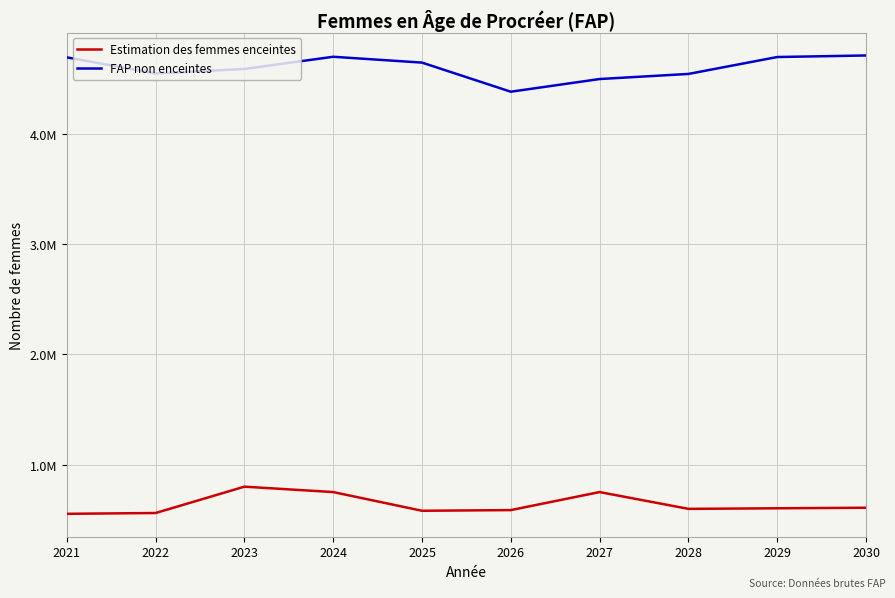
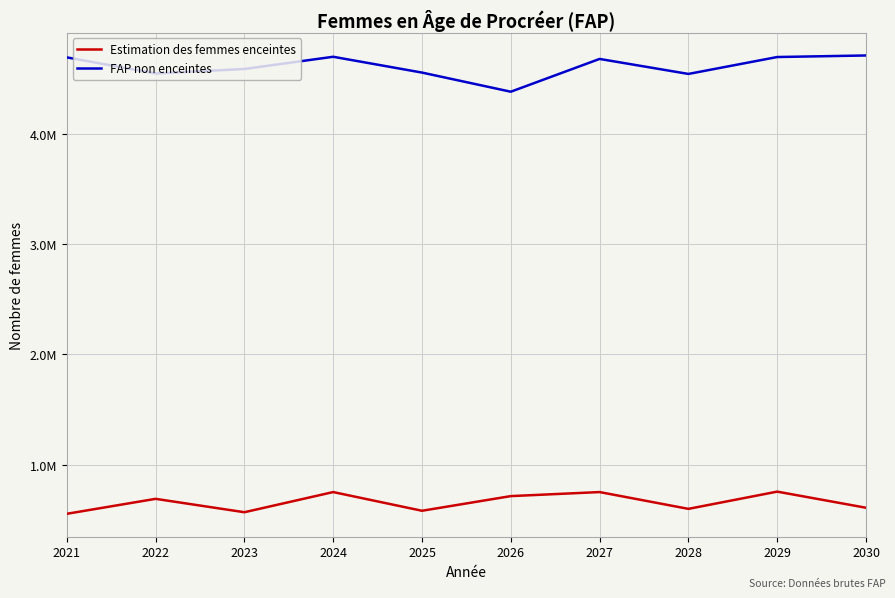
  {
    "Estimation des femmes enceintes": {
      "2021": 560000,
-     "2022": 560000,
-     "2023": 800000,
+     "2022": 690000,
+     "2023": 570000,
      "2024": 750000,
      "2025": 580000,
-     "2026": 590000,
+     "2026": 720000,
      "2027": 750000,
      "2028": 600000,
-     "2029": 610000,
+     "2029": 760000,
      "2030": 610000
    },
    "FAP non enceintes": {
      "2021": 4690000,
      "2024": 4700000,
-     "2025": 4640000,
+     "2025": 4550000,
      "2026": 4380000,
-     "2027": 4490000,
+     "2027": 4680000,
      "2028": 4540000,
      "2029": 4690000,
      "2030": 4710000
    }
  }
